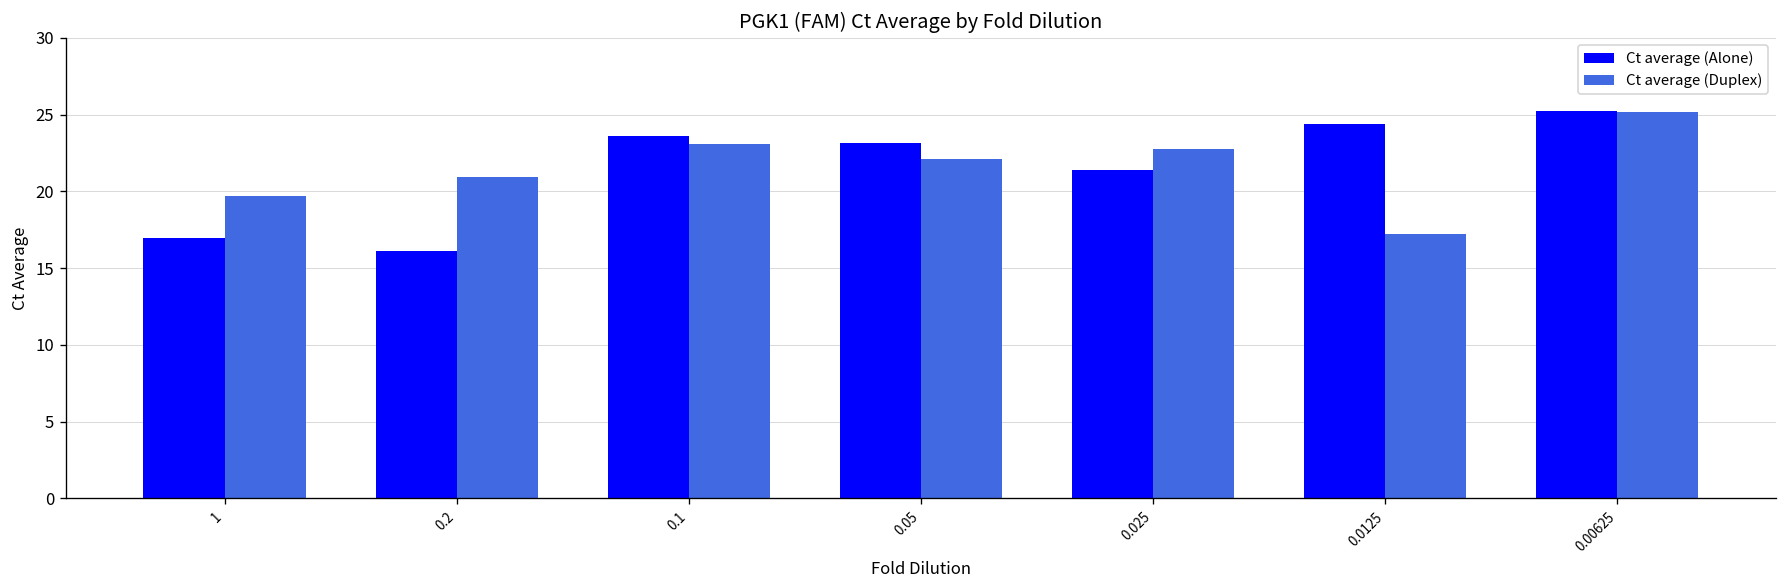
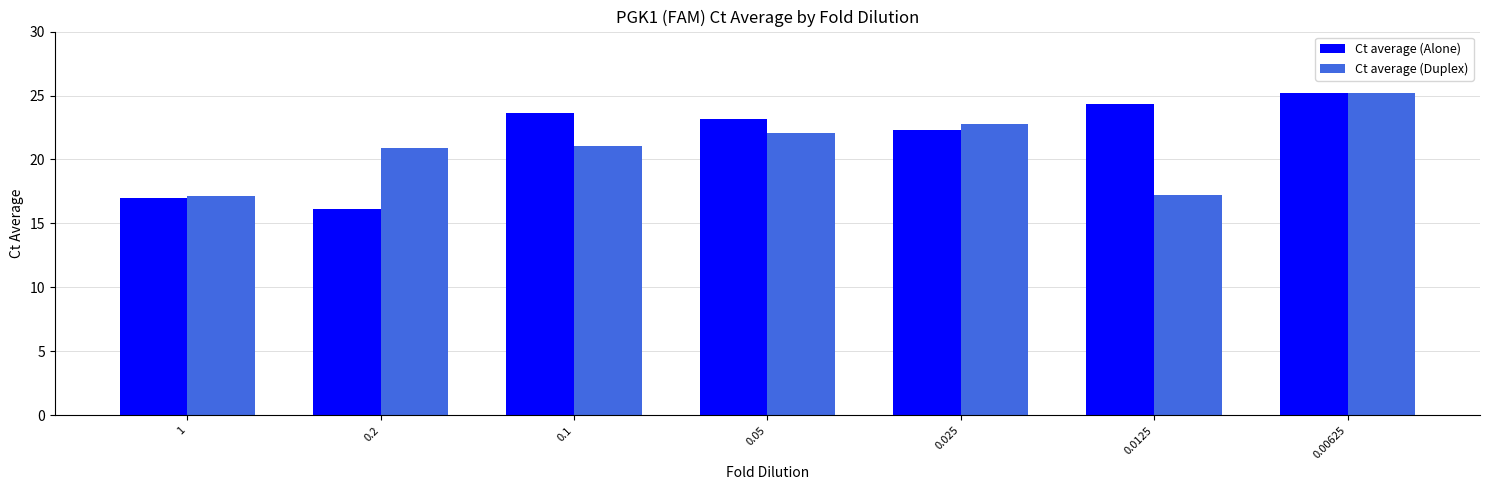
  {
    "Ct average (Alone)": {
      "1": 17.0,
      "0.2": 16.1,
      "0.1": 23.6,
      "0.05": 23.2,
-     "0.025": 21.4,
+     "0.025": 22.3,
      "0.0125": 24.4,
      "0.00625": 25.2
    },
    "Ct average (Duplex)": {
-     "1": 19.7,
+     "1": 17.2,
      "0.2": 20.9,
-     "0.1": 23.1,
+     "0.1": 21.1,
      "0.05": 22.1,
      "0.025": 22.8,
      "0.0125": 17.2,
      "0.00625": 25.2
    }
  }
